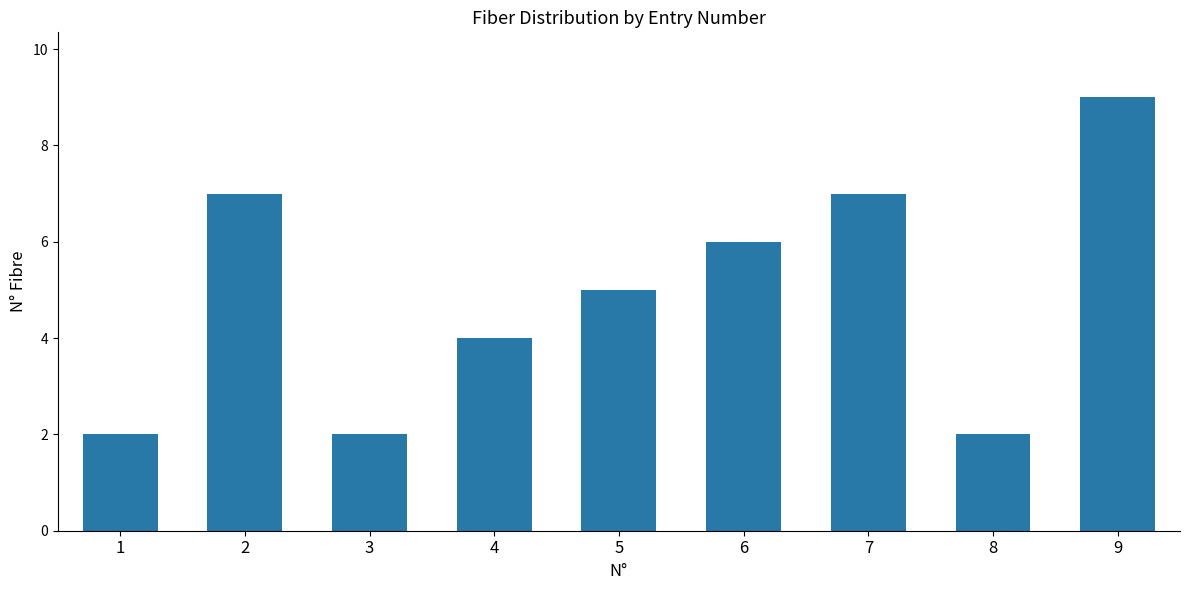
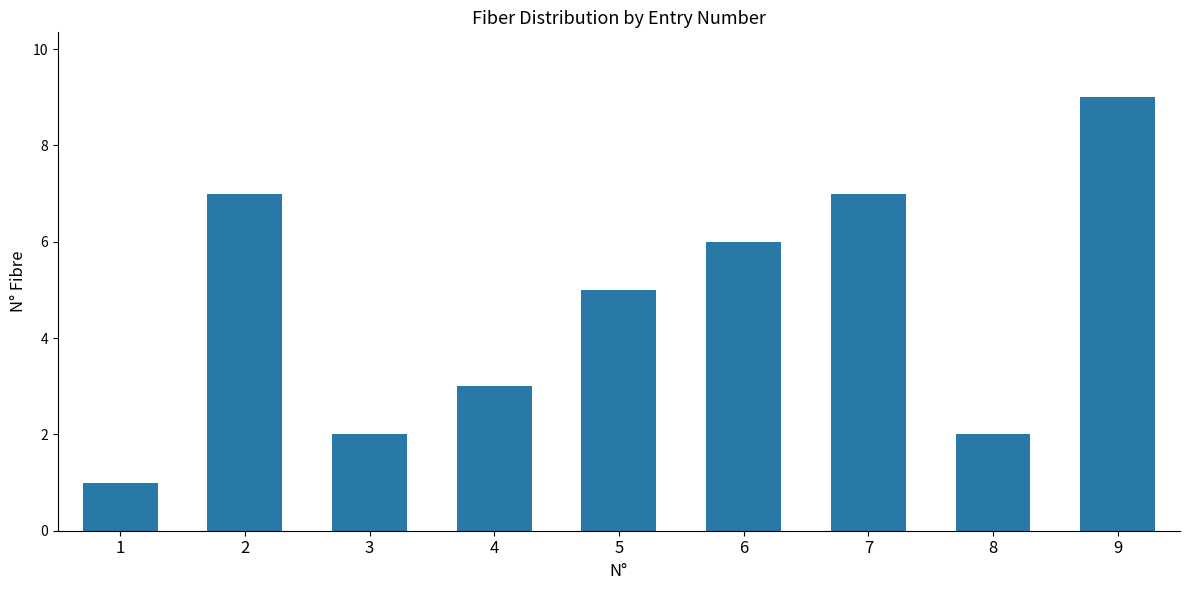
  {
-   "1": 2,
+   "1": 1,
    "2": 7,
    "3": 2,
-   "4": 4,
+   "4": 3,
    "5": 5,
    "6": 6,
    "7": 7,
    "8": 2,
    "9": 9
  }
